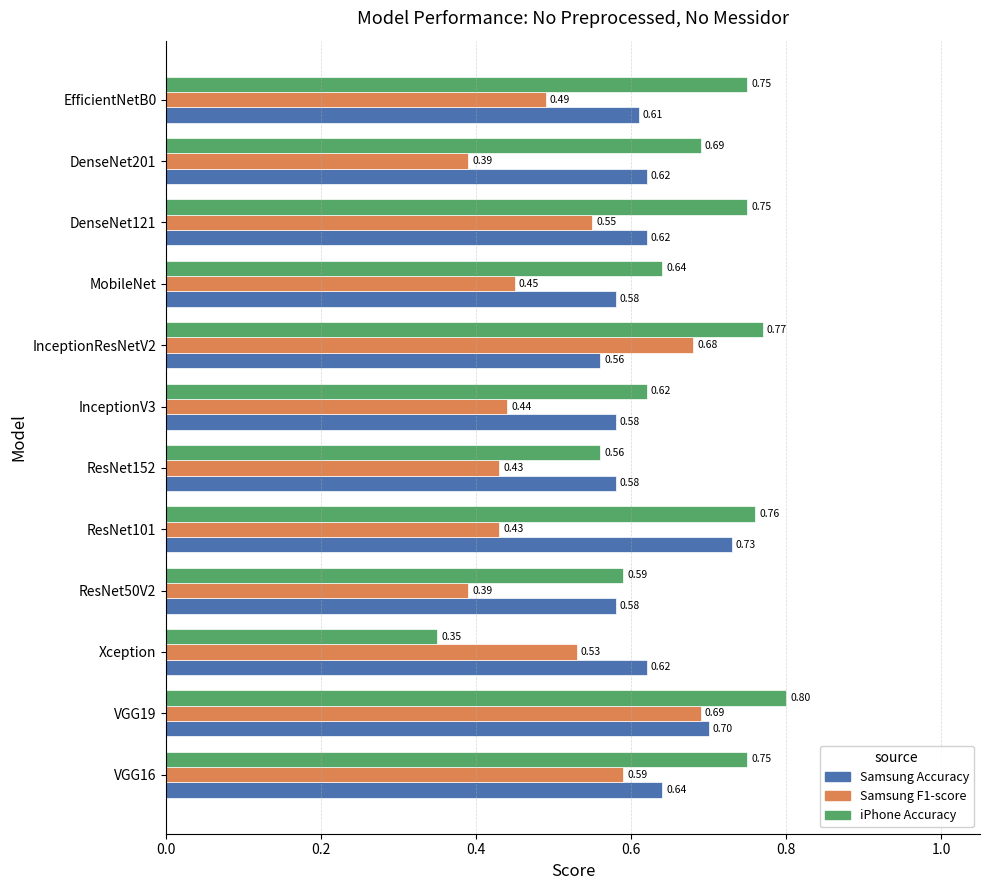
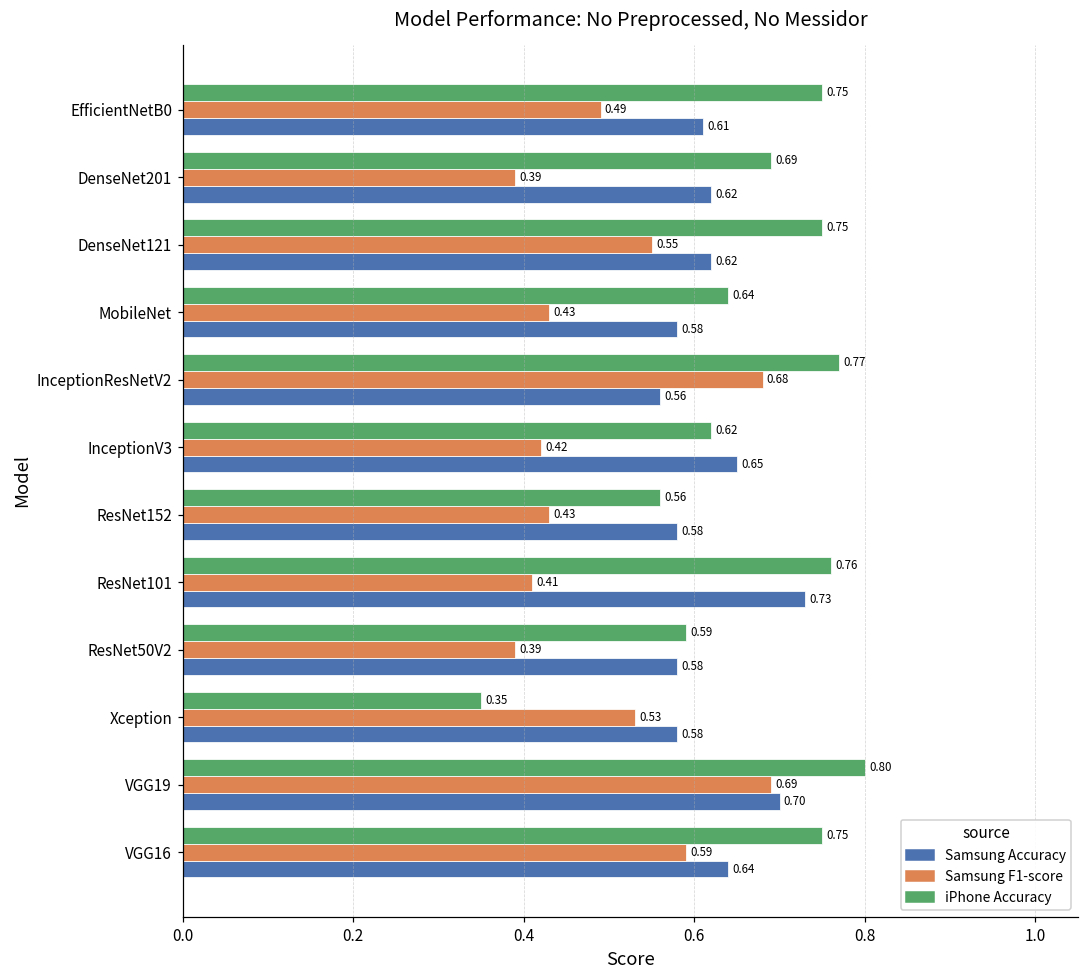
  {
    "Samsung Accuracy": {
      "EfficientNetB0": 0.61,
      "DenseNet201": 0.62,
      "DenseNet121": 0.62,
      "MobileNet": 0.58,
      "InceptionResNetV2": 0.56,
-     "InceptionV3": 0.58,
+     "InceptionV3": 0.65,
      "ResNet152": 0.58,
      "ResNet101": 0.73,
      "ResNet50V2": 0.58,
-     "Xception": 0.62,
+     "Xception": 0.58,
      "VGG19": 0.70,
      "VGG16": 0.64
    },
    "Samsung F1-score": {
      "EfficientNetB0": 0.49,
      "DenseNet201": 0.39,
      "DenseNet121": 0.55,
-     "MobileNet": 0.45,
+     "MobileNet": 0.43,
      "InceptionResNetV2": 0.68,
-     "InceptionV3": 0.44,
+     "InceptionV3": 0.42,
      "ResNet152": 0.43,
-     "ResNet101": 0.43,
+     "ResNet101": 0.41,
      "ResNet50V2": 0.39,
      "Xception": 0.53,
      "VGG19": 0.69,
      "VGG16": 0.59
    },
    "iPhone Accuracy": {
      "EfficientNetB0": 0.75,
      "DenseNet201": 0.69,
      "DenseNet121": 0.75,
      "MobileNet": 0.64,
      "InceptionResNetV2": 0.77,
      "InceptionV3": 0.62,
      "ResNet152": 0.56,
      "ResNet101": 0.76,
      "ResNet50V2": 0.59,
      "Xception": 0.35,
      "VGG19": 0.80,
      "VGG16": 0.75
    }
  }
